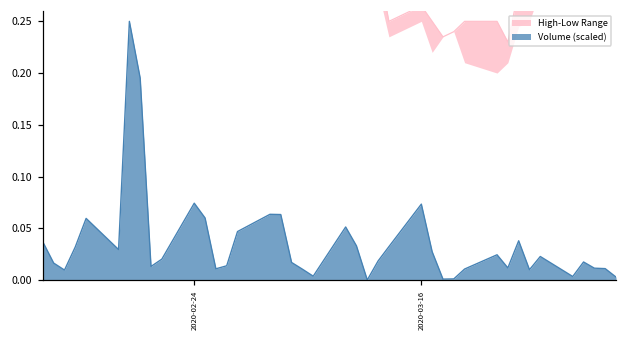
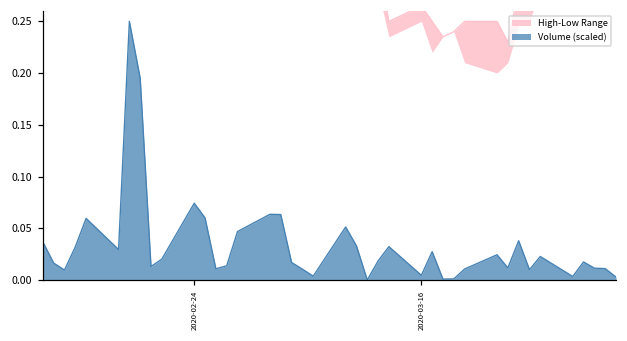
  {
    "Volume (scaled)": {
      "2020-02-24": 0.07,
-     "2020-03-16": 0.07
+     "2020-03-16": 0.00
    }
  }
